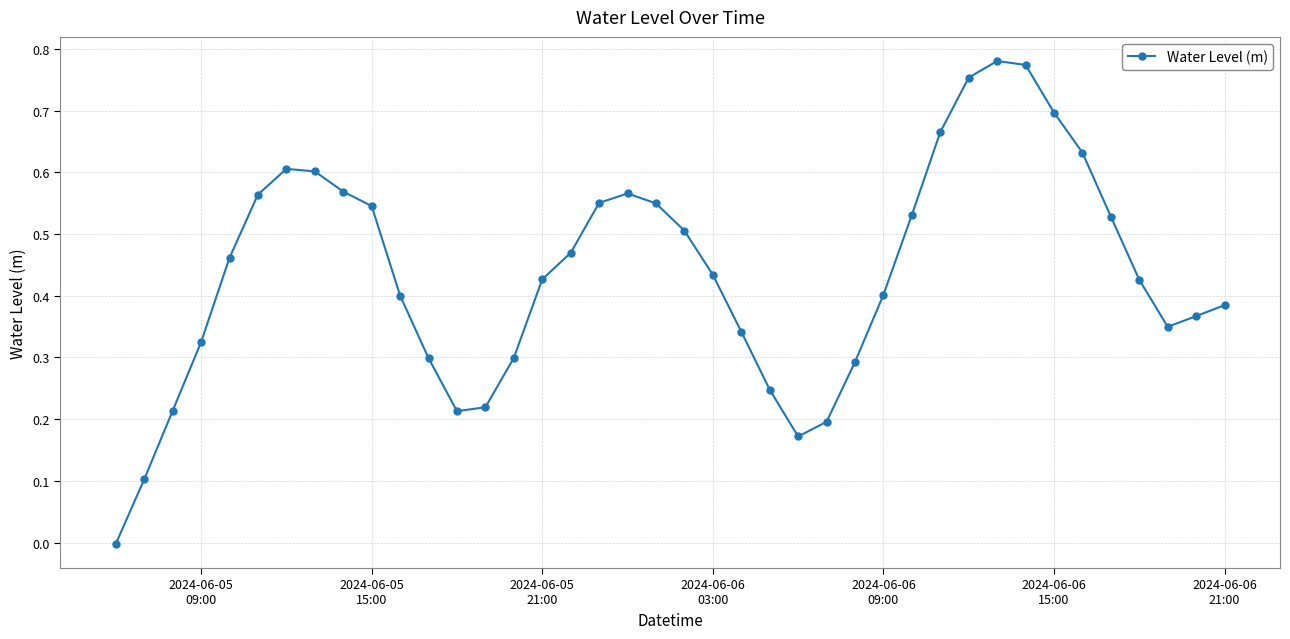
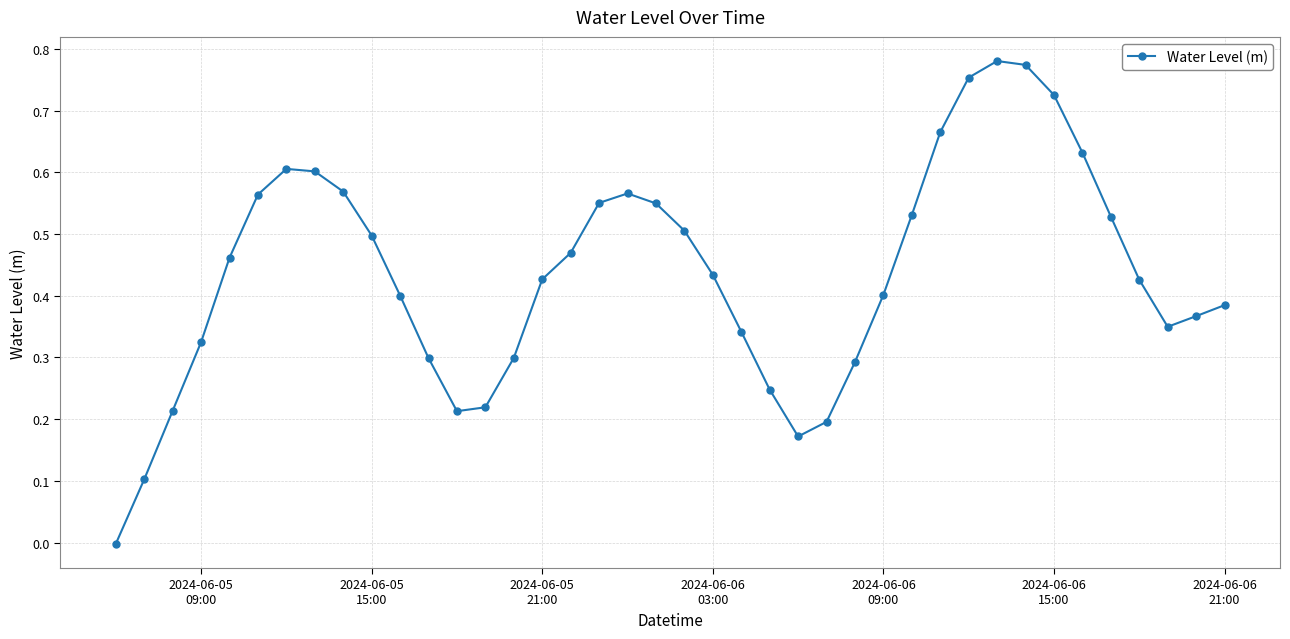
  {
    "2024-06-05 09:00": 0.32,
-   "2024-06-05 15:00": 0.55,
+   "2024-06-05 15:00": 0.50,
    "2024-06-05 21:00": 0.43,
    "2024-06-06 03:00": 0.43,
    "2024-06-06 09:00": 0.40,
-   "2024-06-06 15:00": 0.70,
+   "2024-06-06 15:00": 0.73,
    "2024-06-06 21:00": 0.38
  }
